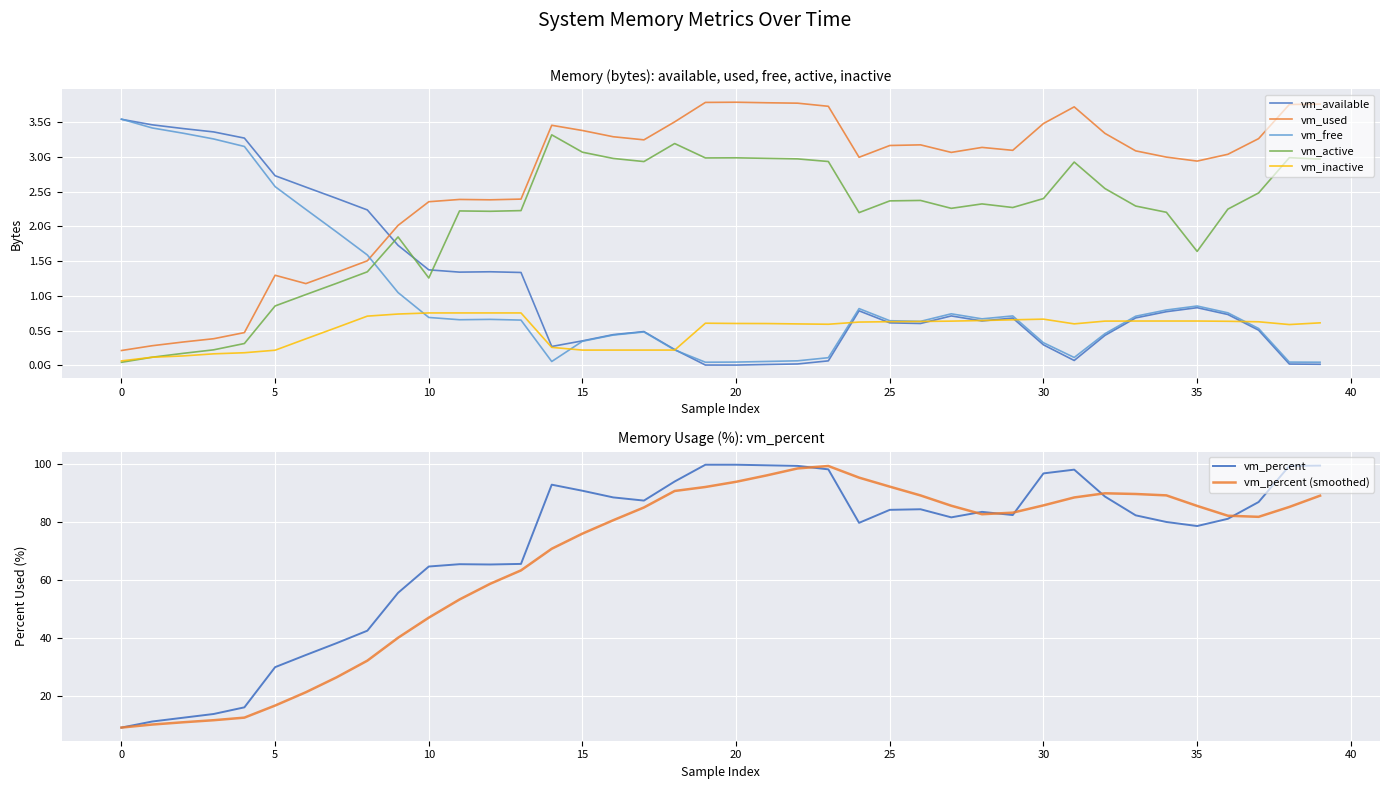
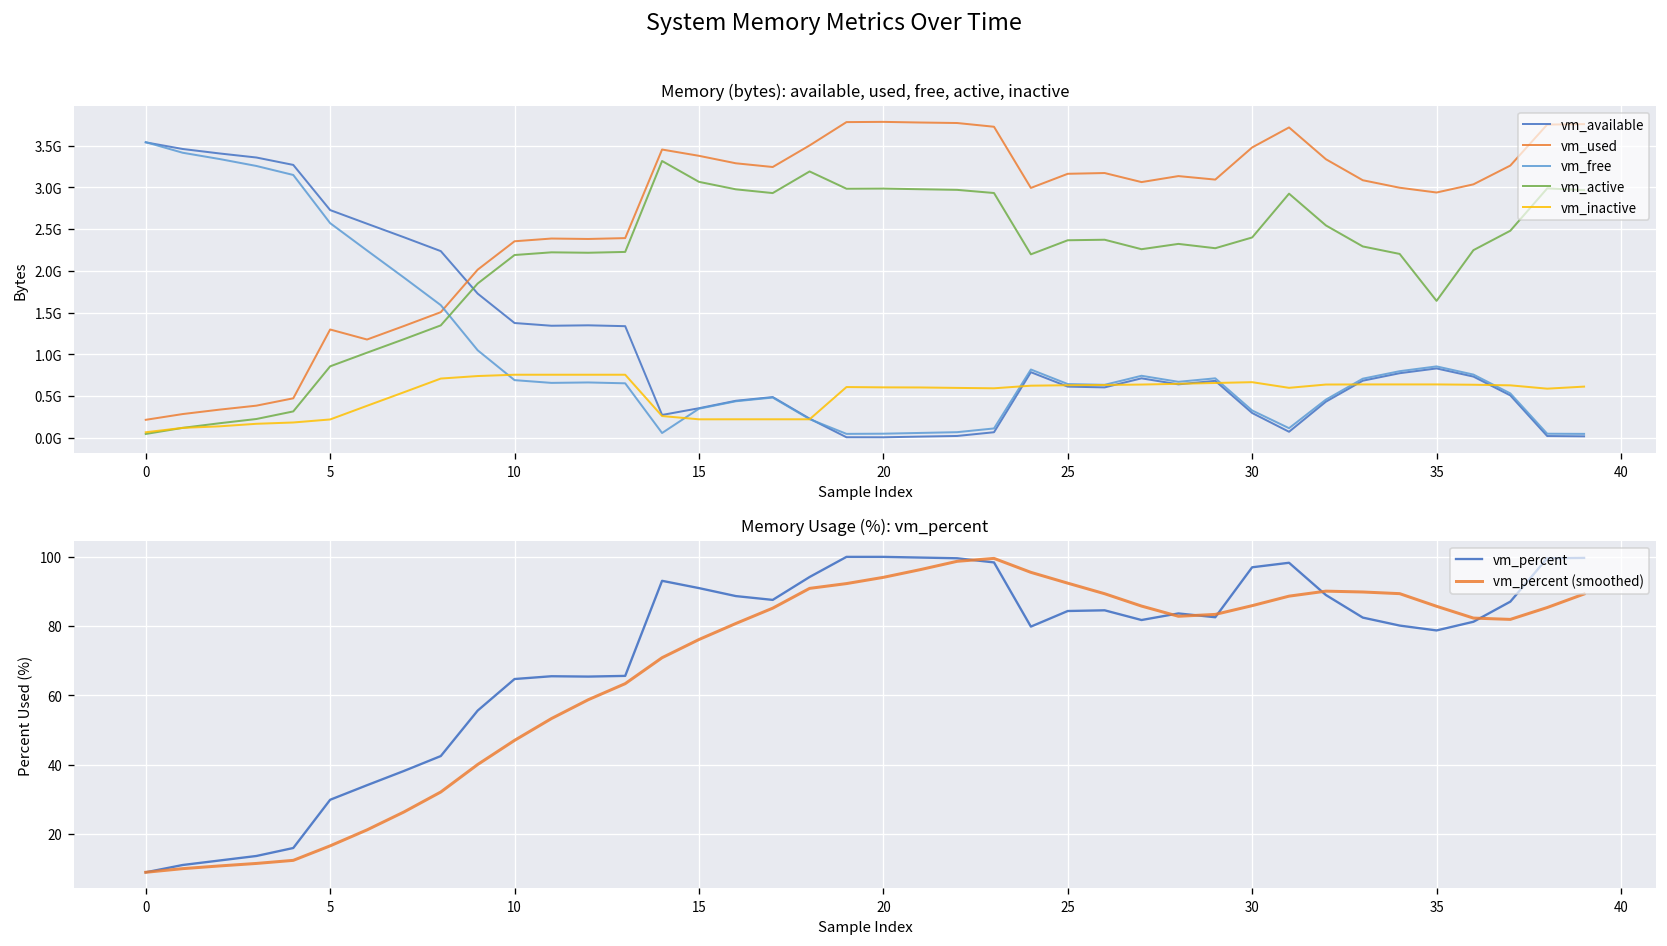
  {
    "Memory (bytes): available, used, free, active, inactive": {
      "vm_used": {
        "0": 200000000,
        "5": 1300000000,
        "10": 2400000000,
        "15": 3400000000,
        "20": 3800000000,
        "25": 3200000000,
        "30": 3500000000,
        "35": 2900000000
      },
      "vm_active": {
        "5": 900000000,
-       "10": 1300000000,
+       "10": 2200000000,
        "15": 3100000000,
        "20": 3000000000,
        "25": 2400000000,
        "30": 2400000000,
        "35": 1600000000
      },
      "vm_inactive": {
        "5": 200000000,
        "10": 800000000,
        "15": 200000000,
        "20": 600000000,
        "30": 700000000,
        "35": 600000000
      }
    },
    "Memory Usage (%): vm_percent": {
      "vm_percent": {
        "5": 30,
        "10": 65,
        "15": 91,
        "20": 100,
        "25": 84,
        "30": 97,
        "35": 79
      },
      "vm_percent (smoothed)": {
        "5": 17,
        "10": 47,
        "15": 76,
        "20": 94,
        "25": 92,
        "30": 86,
        "35": 86
      }
    }
  }
